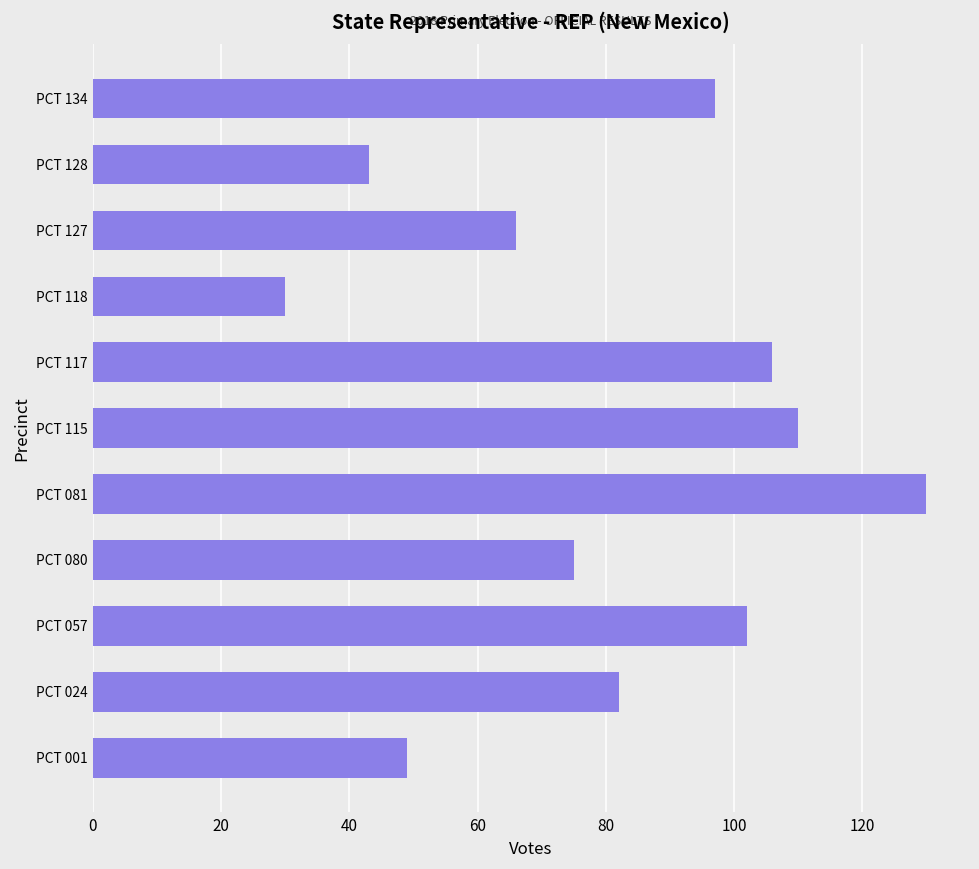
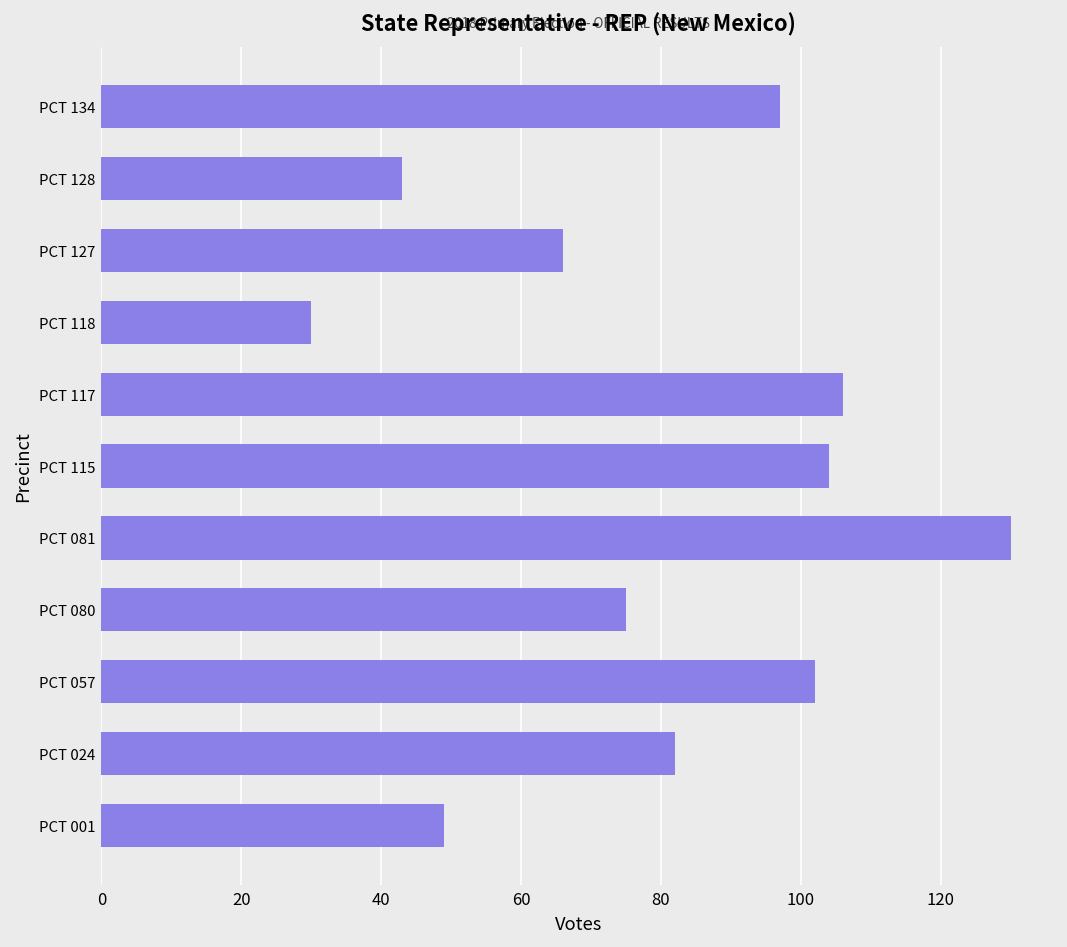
  {
    "PCT 134": 97,
    "PCT 128": 43,
    "PCT 127": 66,
    "PCT 118": 30,
    "PCT 117": 106,
-   "PCT 115": 110,
+   "PCT 115": 104,
    "PCT 081": 130,
    "PCT 080": 75,
    "PCT 057": 102,
    "PCT 024": 82,
    "PCT 001": 49
  }
